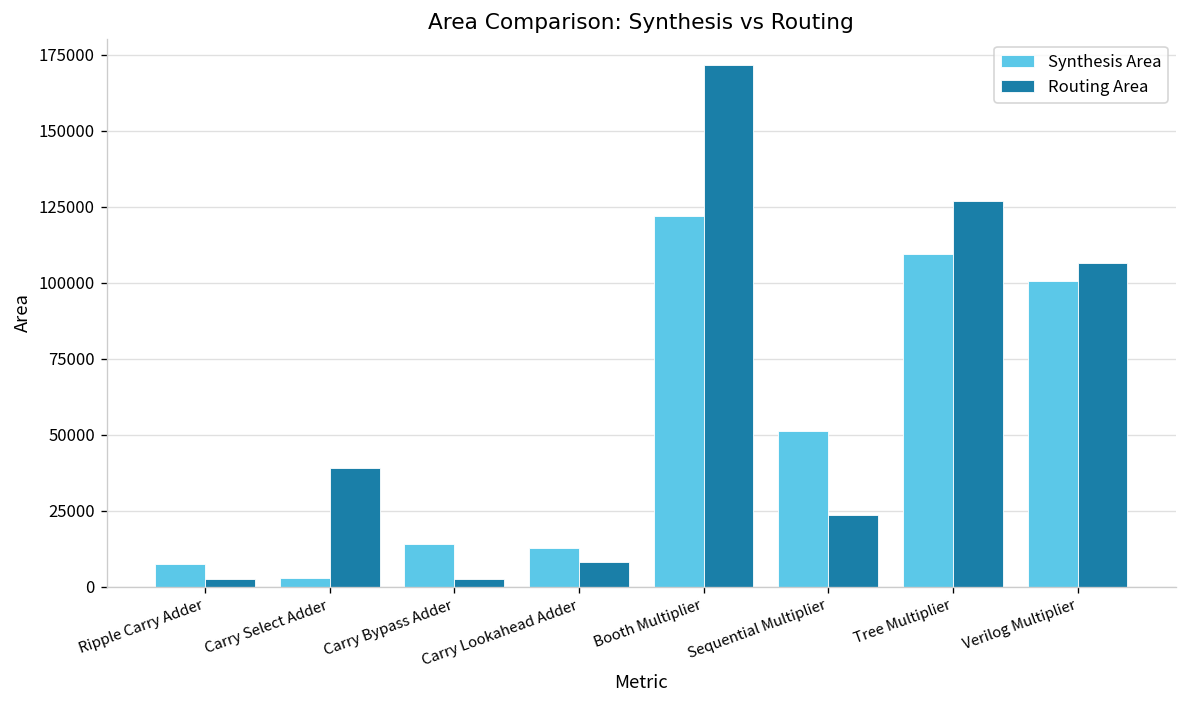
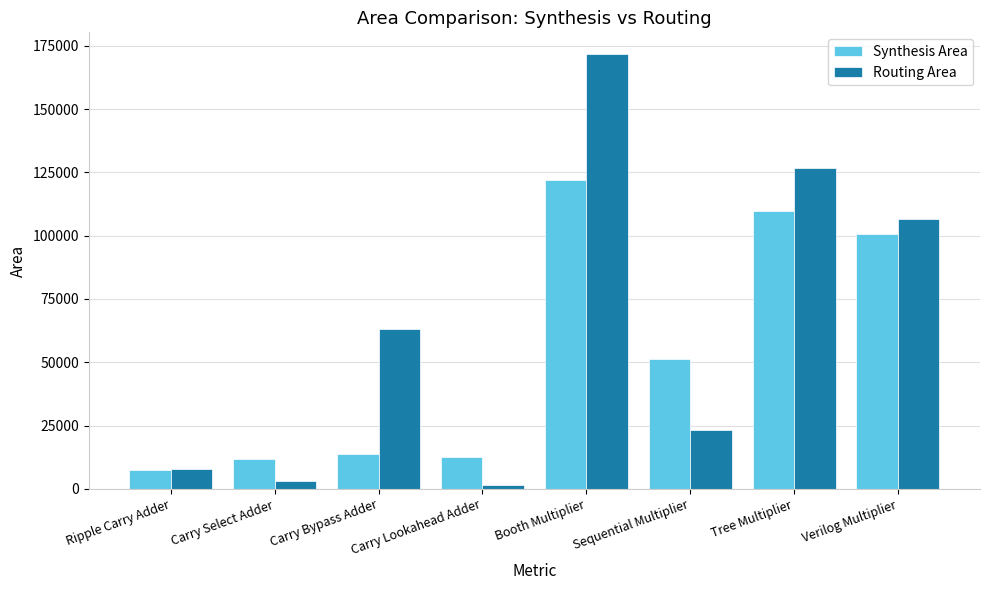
  {
    "Synthesis Area": {
      "Ripple Carry Adder": 8000,
-     "Carry Select Adder": 3000,
+     "Carry Select Adder": 12000,
      "Carry Bypass Adder": 14000,
      "Carry Lookahead Adder": 13000,
      "Booth Multiplier": 122000,
      "Sequential Multiplier": 51000,
      "Tree Multiplier": 110000,
      "Verilog Multiplier": 100000
    },
    "Routing Area": {
-     "Ripple Carry Adder": 3000,
-     "Carry Select Adder": 39000,
-     "Carry Bypass Adder": 3000,
-     "Carry Lookahead Adder": 8000,
+     "Ripple Carry Adder": 8000,
+     "Carry Select Adder": 3000,
+     "Carry Bypass Adder": 63000,
+     "Carry Lookahead Adder": 1000,
      "Booth Multiplier": 172000,
      "Sequential Multiplier": 23000,
      "Tree Multiplier": 127000,
      "Verilog Multiplier": 107000
    }
  }
